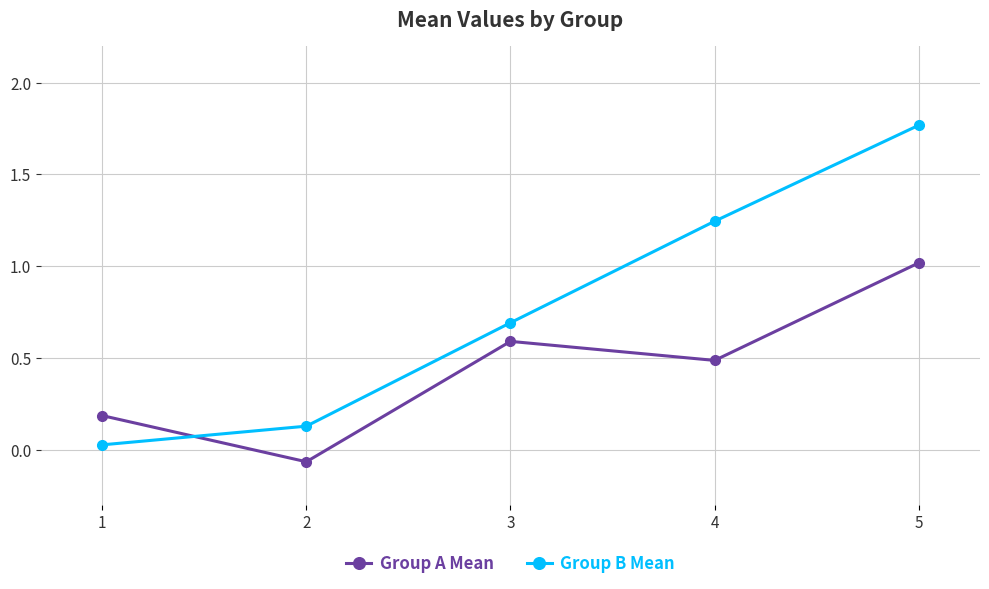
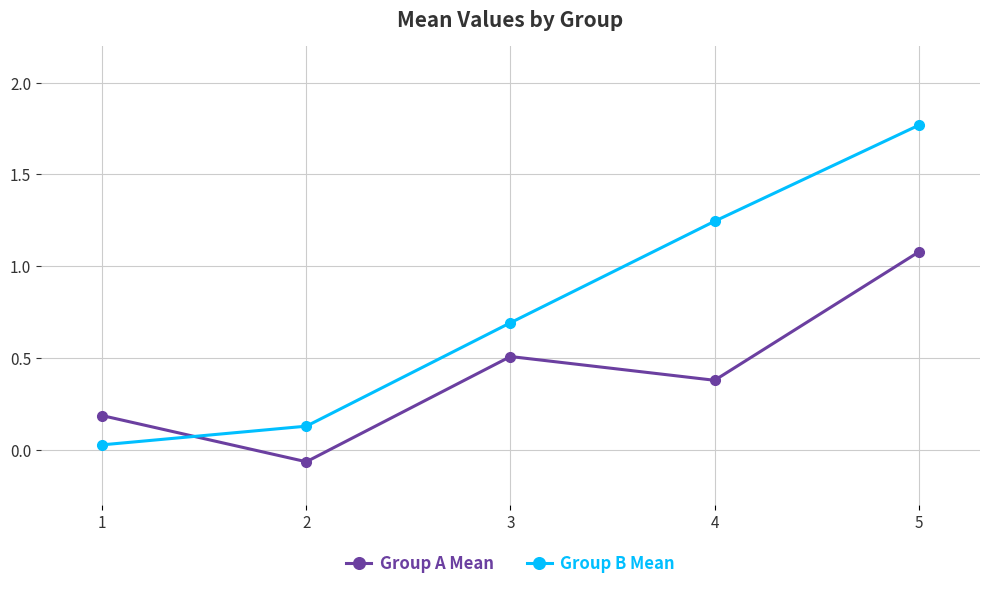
  {
    "Group A Mean": {
      "1": 0.19,
      "2": -0.07,
-     "3": 0.59,
-     "4": 0.49,
-     "5": 1.02
+     "3": 0.51,
+     "4": 0.38,
+     "5": 1.08
    },
    "Group B Mean": {
      "1": 0.03,
      "2": 0.13,
      "3": 0.69,
      "4": 1.25,
      "5": 1.77
    }
  }
